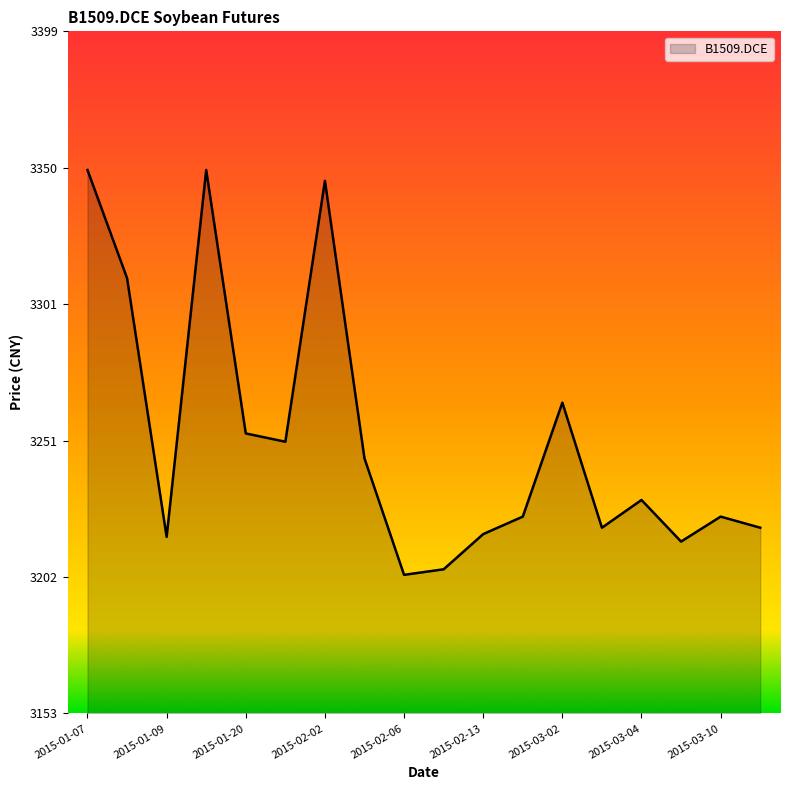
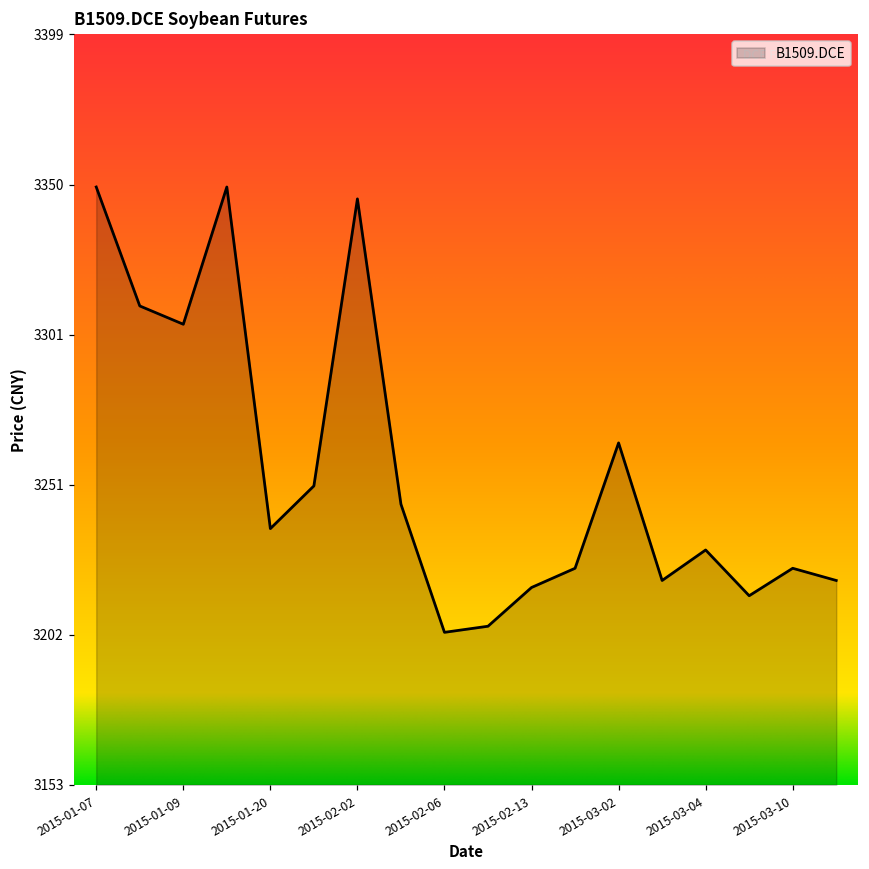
  {
    "2015-01-07": 3349,
-   "2015-01-09": 3217,
-   "2015-01-20": 3254,
+   "2015-01-09": 3304,
+   "2015-01-20": 3237,
    "2015-02-02": 3345,
    "2015-02-06": 3203,
    "2015-02-13": 3218,
    "2015-03-02": 3265,
    "2015-03-04": 3230,
    "2015-03-10": 3224
  }
